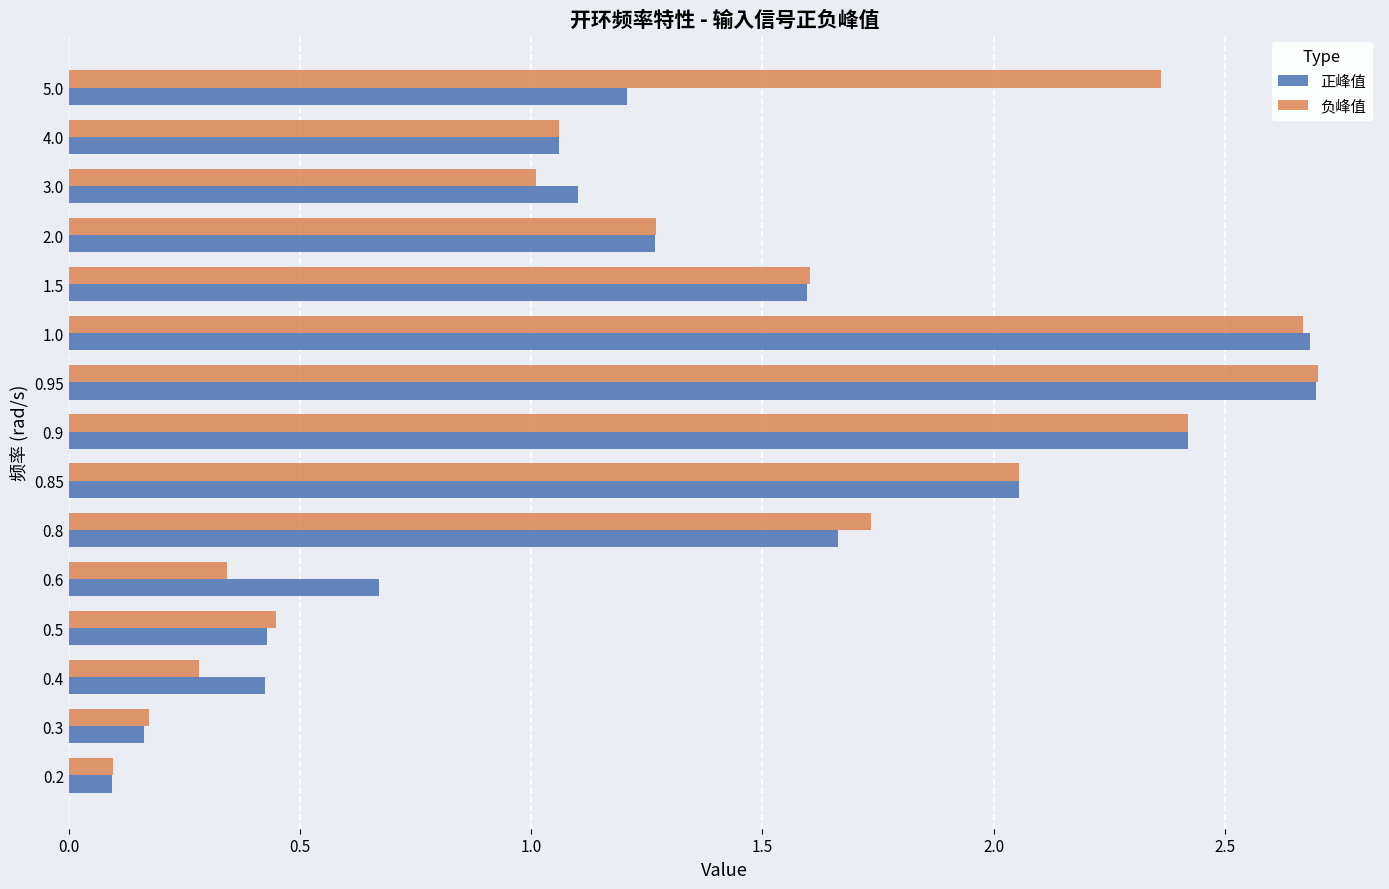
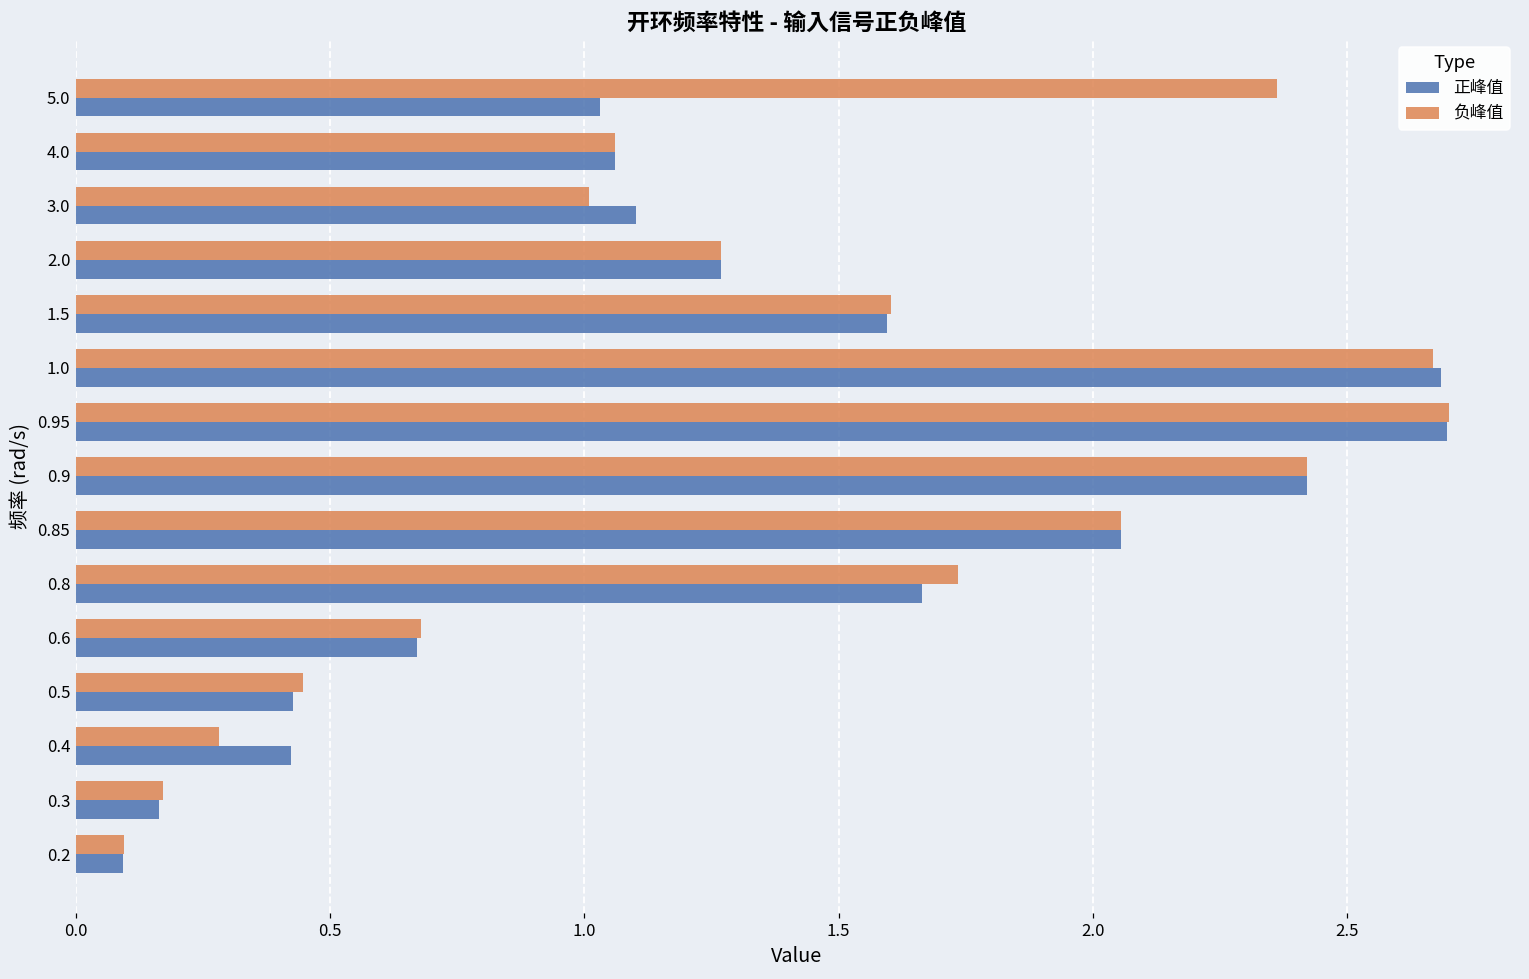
  {
    "正峰值": {
-     "5.0": 1.21,
+     "5.0": 1.03,
      "4.0": 1.06,
      "3.0": 1.10,
      "2.0": 1.27,
      "1.5": 1.60,
      "1.0": 2.68,
      "0.95": 2.70,
      "0.9": 2.42,
      "0.85": 2.05,
      "0.8": 1.66,
      "0.6": 0.67,
      "0.5": 0.43,
      "0.4": 0.42,
      "0.3": 0.16,
      "0.2": 0.09
    },
    "负峰值": {
      "5.0": 2.36,
      "4.0": 1.06,
      "3.0": 1.01,
      "2.0": 1.27,
      "1.5": 1.60,
      "1.0": 2.67,
      "0.95": 2.70,
      "0.9": 2.42,
      "0.85": 2.05,
      "0.8": 1.73,
-     "0.6": 0.34,
+     "0.6": 0.68,
      "0.5": 0.45,
      "0.4": 0.28,
      "0.3": 0.17,
      "0.2": 0.09
    }
  }
